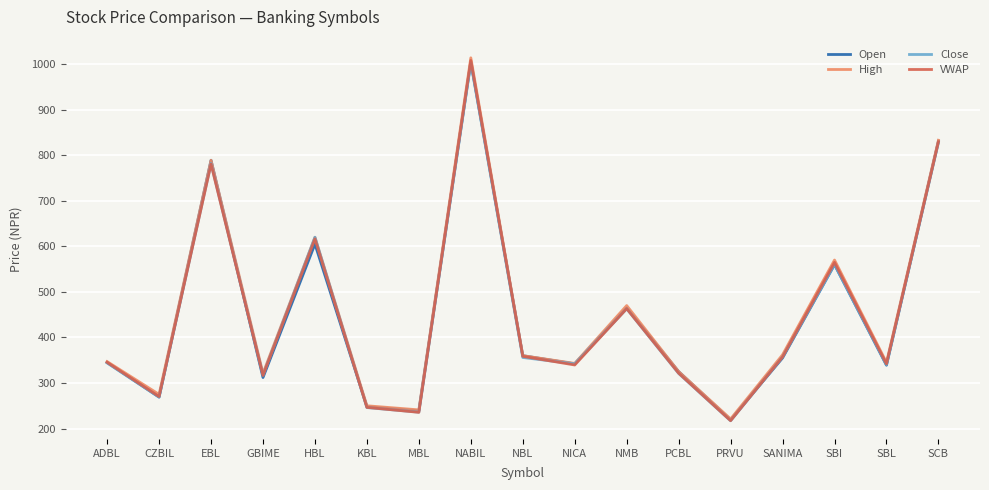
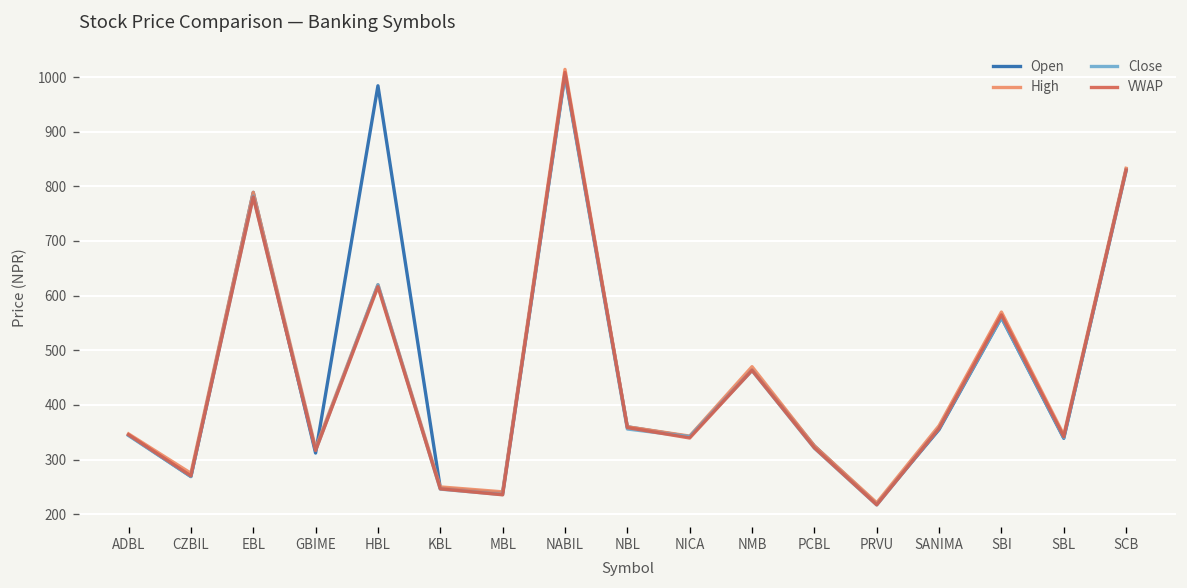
  {
    "Open": {
-     "HBL": 610
+     "HBL": 980
    }
  }
